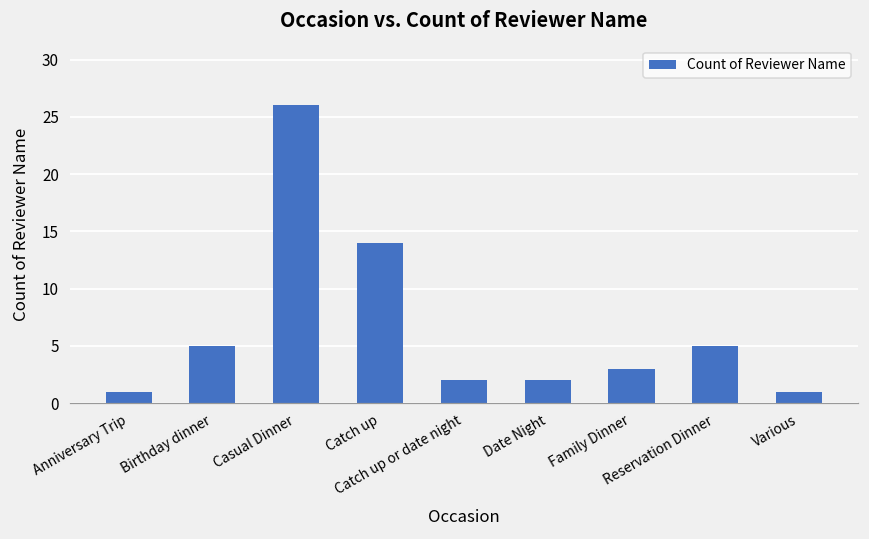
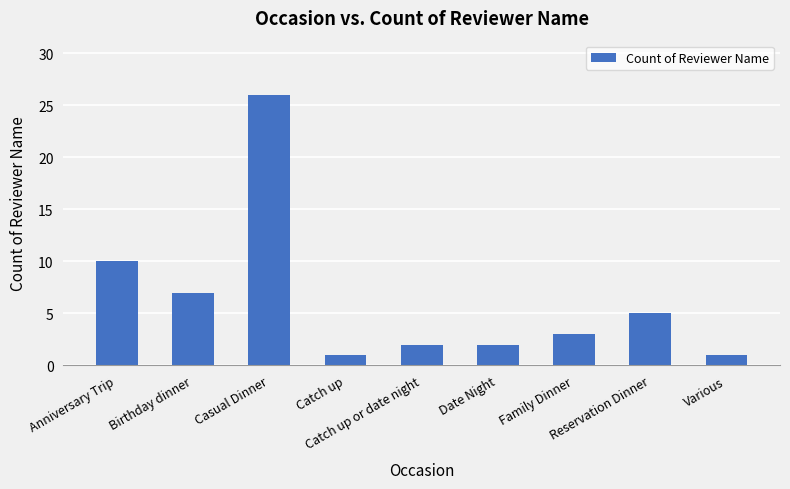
  {
-   "Anniversary Trip": 1,
-   "Birthday dinner": 5,
+   "Anniversary Trip": 10,
+   "Birthday dinner": 7,
    "Casual Dinner": 26,
-   "Catch up": 14,
+   "Catch up": 1,
    "Catch up or date night": 2,
    "Date Night": 2,
    "Family Dinner": 3,
    "Reservation Dinner": 5,
    "Various": 1
  }
